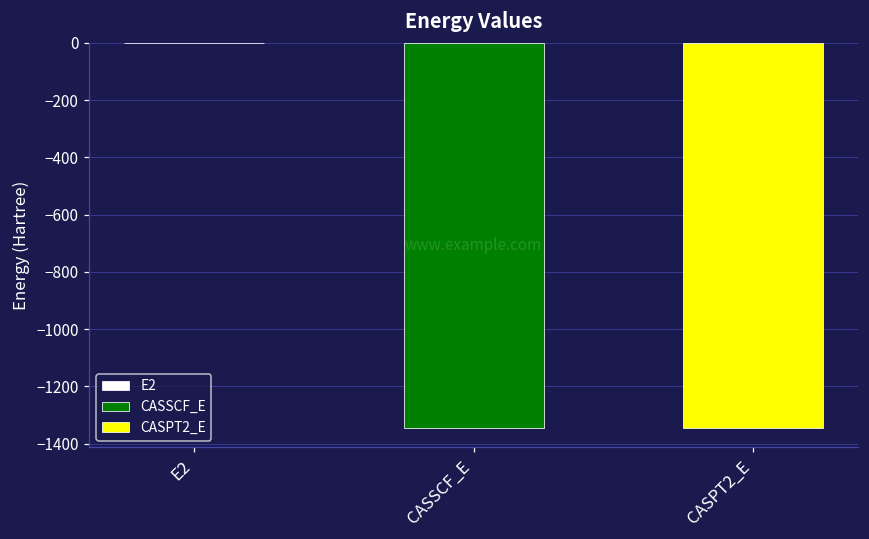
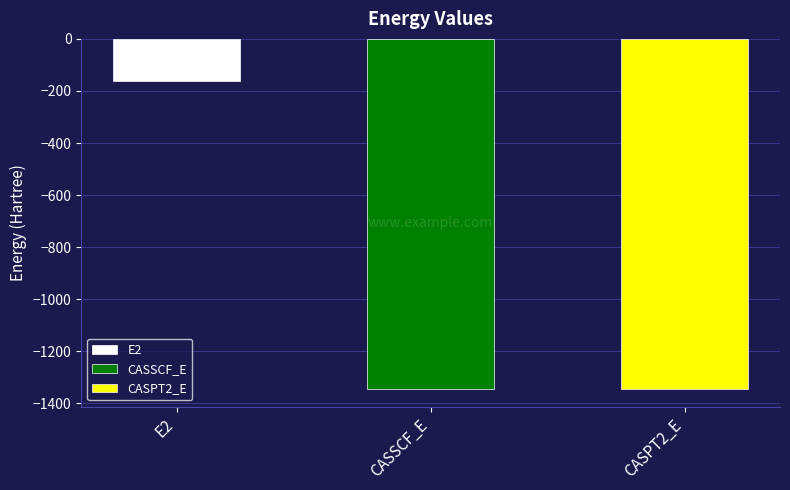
  {
-   "E2": 0,
+   "E2": -160,
    "CASSCF_E": -1350,
    "CASPT2_E": -1350
  }
